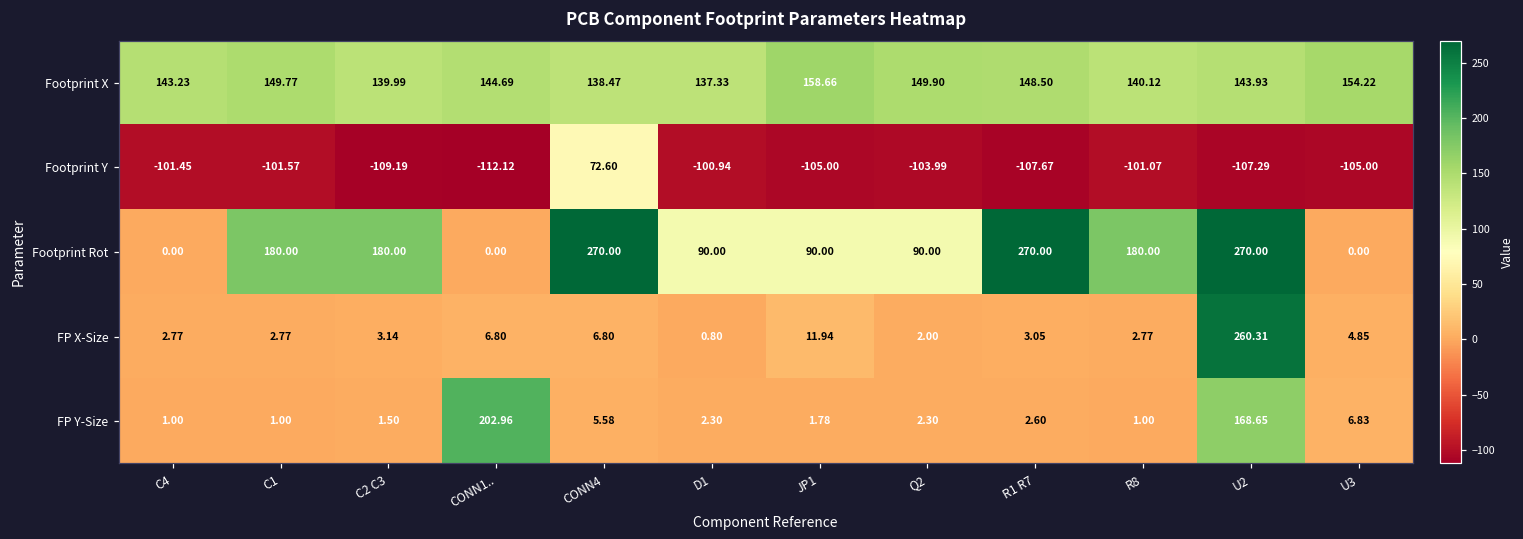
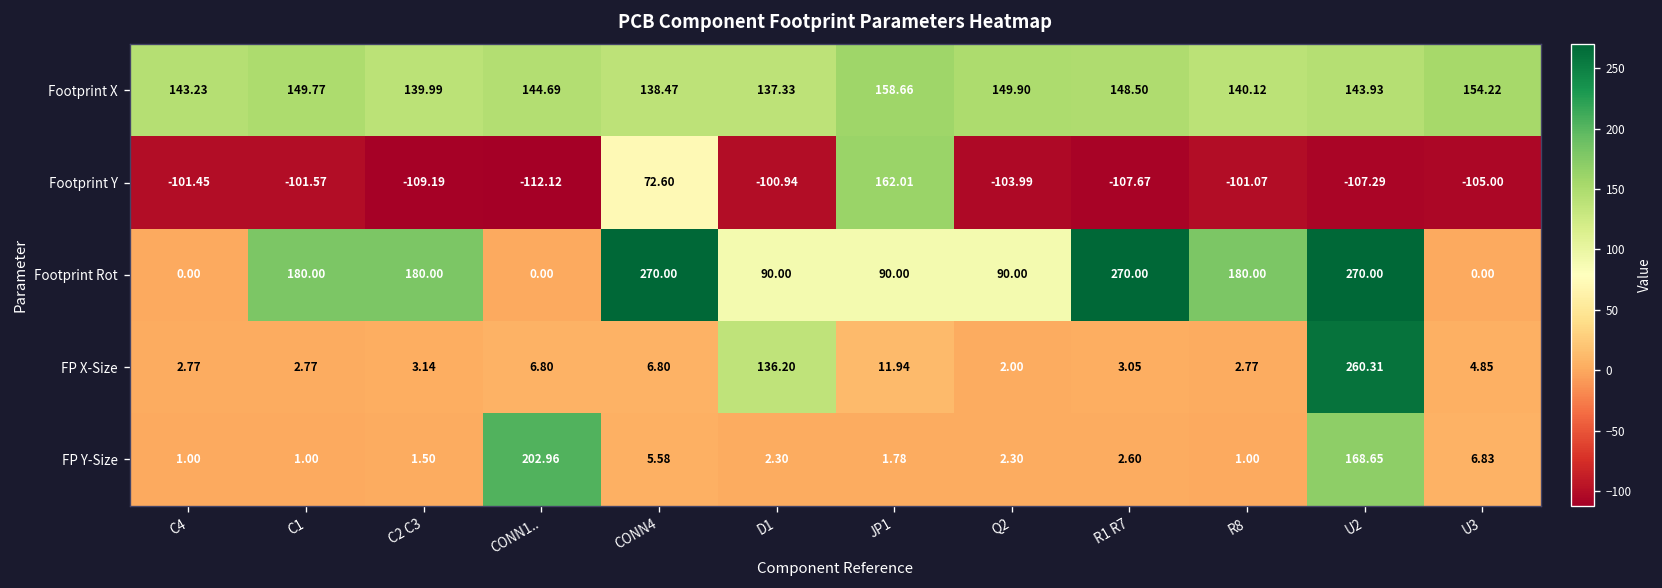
  {
    "Footprint X": {
      "C4": 143.23,
      "C1": 149.77,
      "C2 C3": 139.99,
      "CONN1..": 144.69,
      "CONN4": 138.47,
      "D1": 137.33,
      "JP1": 158.66,
      "Q2": 149.90,
      "R1 R7": 148.50,
      "R8": 140.12,
      "U2": 143.93,
      "U3": 154.22
    },
    "Footprint Y": {
      "C4": -101.45,
      "C1": -101.57,
      "C2 C3": -109.19,
      "CONN1..": -112.12,
      "CONN4": 72.60,
      "D1": -100.94,
-     "JP1": -105.00,
+     "JP1": 162.01,
      "Q2": -103.99,
      "R1 R7": -107.67,
      "R8": -101.07,
      "U2": -107.29,
      "U3": -105.00
    },
    "Footprint Rot": {
      "C4": 0.00,
      "C1": 180.00,
      "C2 C3": 180.00,
      "CONN1..": 0.00,
      "CONN4": 270.00,
      "D1": 90.00,
      "JP1": 90.00,
      "Q2": 90.00,
      "R1 R7": 270.00,
      "R8": 180.00,
      "U2": 270.00,
      "U3": 0.00
    },
    "FP X-Size": {
      "C4": 2.77,
      "C1": 2.77,
      "C2 C3": 3.14,
      "CONN1..": 6.80,
      "CONN4": 6.80,
-     "D1": 0.80,
+     "D1": 136.20,
      "JP1": 11.94,
      "Q2": 2.00,
      "R1 R7": 3.05,
      "R8": 2.77,
      "U2": 260.31,
      "U3": 4.85
    },
    "FP Y-Size": {
      "C4": 1.00,
      "C1": 1.00,
      "C2 C3": 1.50,
      "CONN1..": 202.96,
      "CONN4": 5.58,
      "D1": 2.30,
      "JP1": 1.78,
      "Q2": 2.30,
      "R1 R7": 2.60,
      "R8": 1.00,
      "U2": 168.65,
      "U3": 6.83
    }
  }
